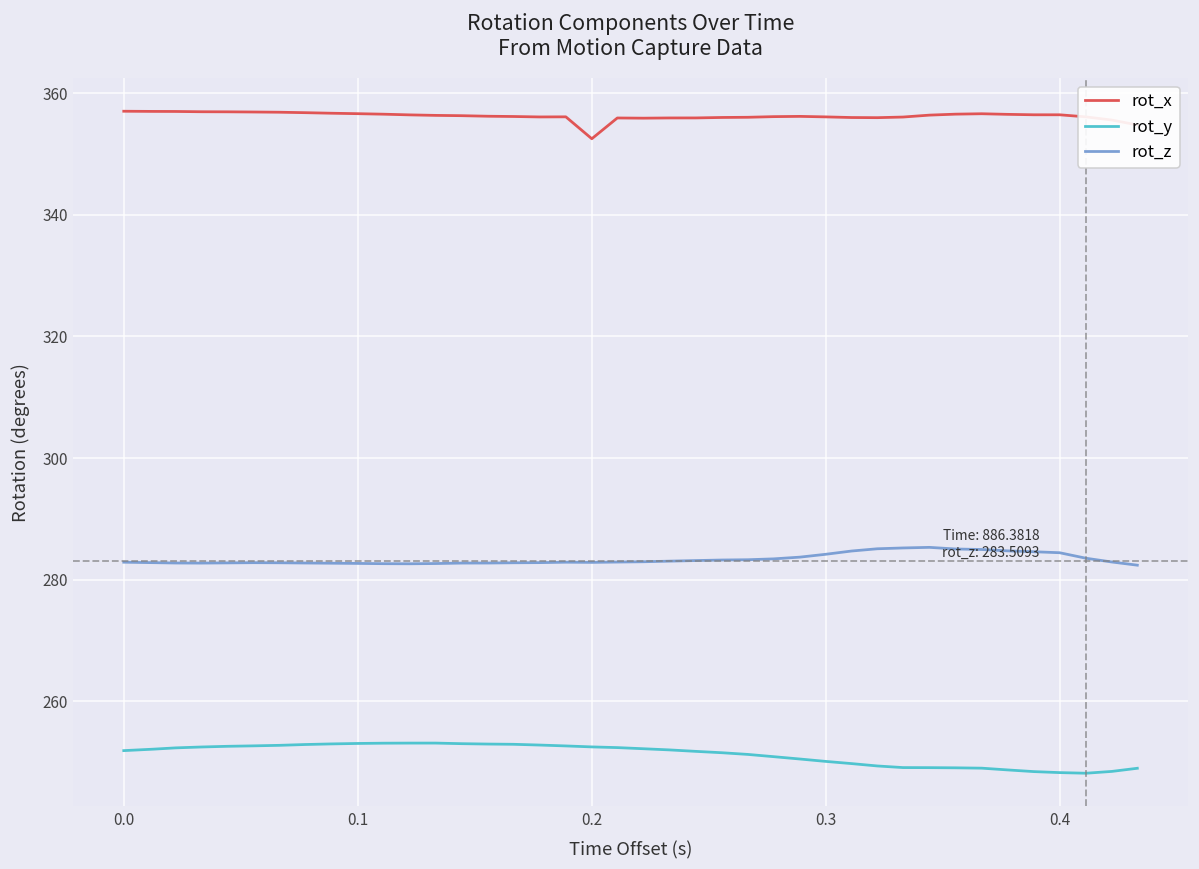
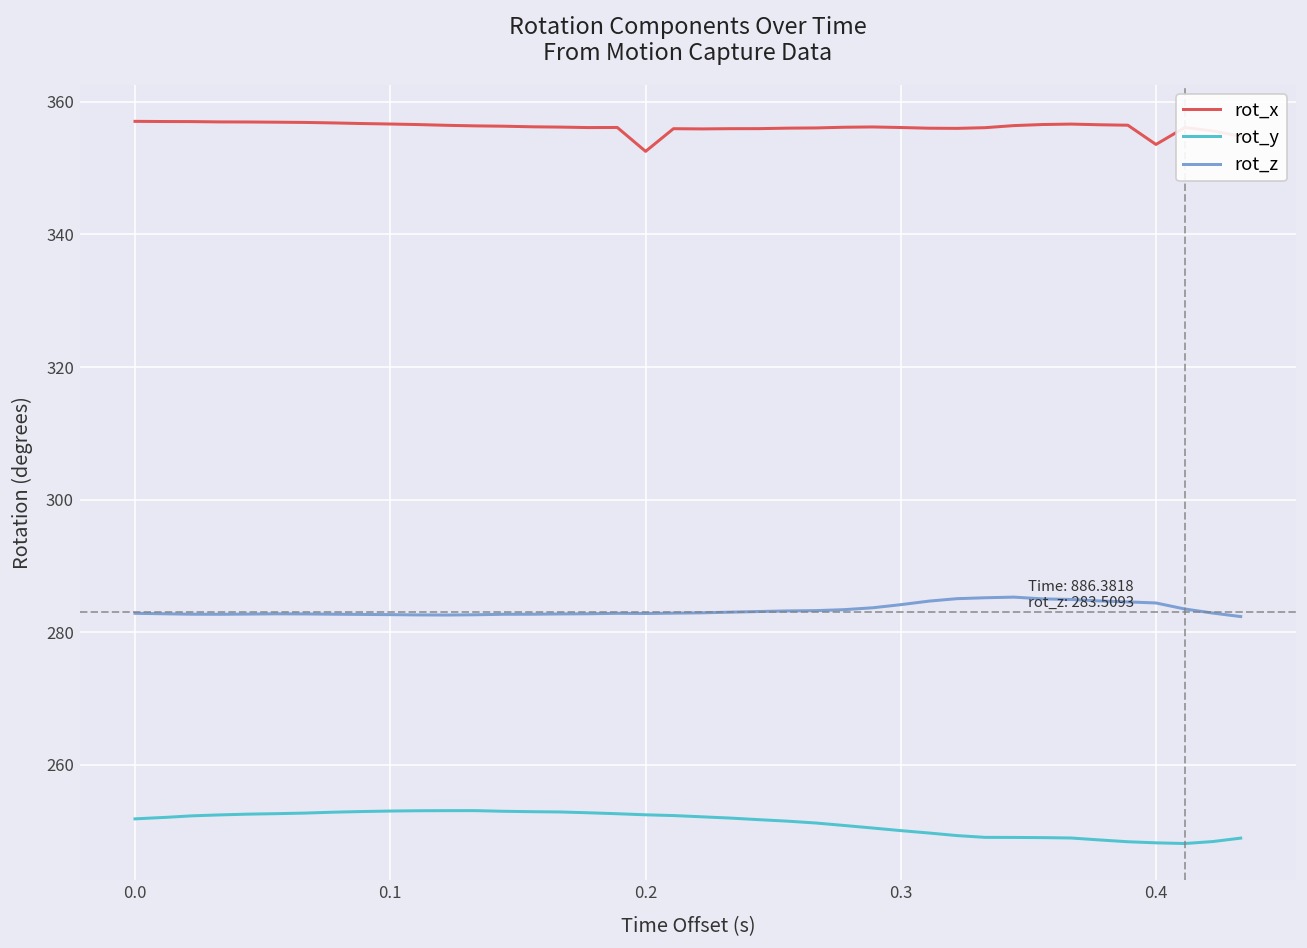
  {
    "rot_x": {
      "0.0": 357,
      "0.2": 353,
-     "0.4": 356
+     "0.4": 354
    }
  }
